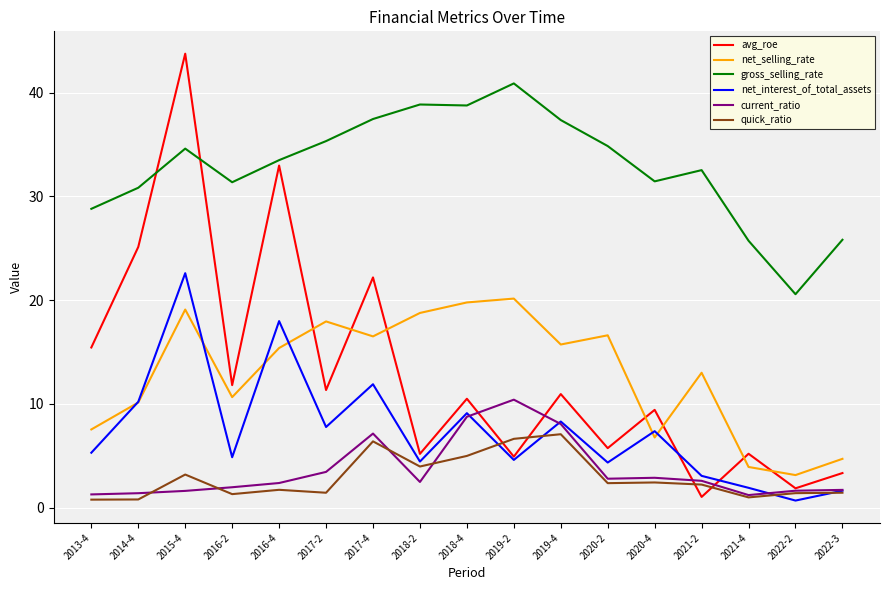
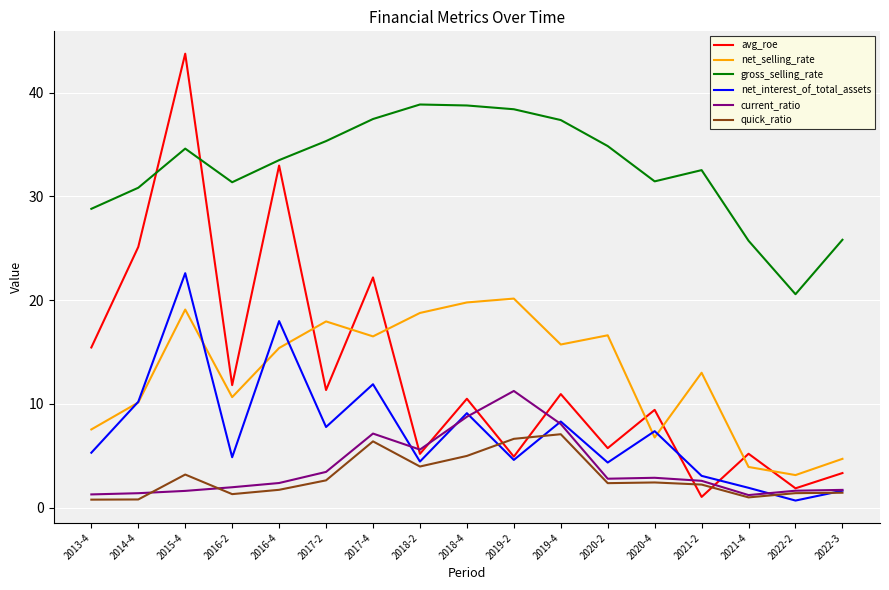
  {
    "avg_roe": {
      "2013-4": 15.4,
      "2014-4": 25.1,
      "2015-4": 43.8,
      "2016-2": 11.8,
      "2016-4": 33.0,
      "2017-2": 11.3,
      "2017-4": 22.2,
      "2018-2": 5.2,
      "2018-4": 10.5,
      "2019-2": 4.9,
      "2019-4": 11.0,
      "2020-2": 5.7,
      "2020-4": 9.4,
      "2021-2": 1.0,
      "2021-4": 5.2,
      "2022-3": 3.3
    },
    "net_selling_rate": {
      "2013-4": 7.5,
      "2015-4": 19.1,
      "2016-2": 10.7,
      "2016-4": 15.4,
      "2017-2": 18.0,
      "2017-4": 16.5,
      "2018-2": 18.8,
      "2018-4": 19.8,
      "2019-2": 20.2,
      "2019-4": 15.7,
      "2020-2": 16.6,
      "2020-4": 6.8,
      "2021-2": 13.0,
      "2021-4": 3.9,
      "2022-2": 3.1,
      "2022-3": 4.7
    },
    "gross_selling_rate": {
      "2013-4": 28.8,
      "2014-4": 30.8,
      "2015-4": 34.6,
      "2016-2": 31.4,
      "2016-4": 33.5,
      "2017-2": 35.3,
      "2017-4": 37.5,
      "2018-2": 38.9,
      "2018-4": 38.8,
-     "2019-2": 40.9,
+     "2019-2": 38.4,
      "2019-4": 37.4,
      "2020-2": 34.8,
      "2020-4": 31.4,
      "2021-2": 32.5,
      "2021-4": 25.7,
      "2022-2": 20.6,
      "2022-3": 25.8
    },
    "net_interest_of_total_assets": {
      "2013-4": 5.3,
      "2015-4": 22.6,
      "2016-2": 4.9,
      "2016-4": 18.0,
      "2017-2": 7.8,
      "2017-4": 11.9,
      "2018-2": 4.4,
      "2018-4": 9.1,
      "2019-2": 4.6,
      "2020-2": 4.4,
      "2020-4": 7.4,
      "2021-2": 3.1,
      "2021-4": 1.9,
      "2022-2": 0.7
    },
    "current_ratio": {
      "2013-4": 1.3,
      "2014-4": 1.4,
      "2015-4": 1.6,
      "2016-2": 2.0,
      "2016-4": 2.4,
      "2017-2": 3.5,
      "2017-4": 7.1,
-     "2018-2": 2.5,
+     "2018-2": 5.6,
      "2018-4": 8.8,
-     "2019-2": 10.4,
+     "2019-2": 11.3,
      "2020-2": 2.8,
      "2020-4": 2.9,
      "2021-2": 2.6
    },
    "quick_ratio": {
      "2013-4": 0.8,
      "2014-4": 0.8,
      "2015-4": 3.2,
      "2016-2": 1.3,
      "2016-4": 1.7,
-     "2017-2": 1.4,
+     "2017-2": 2.6,
      "2017-4": 6.4,
      "2018-2": 4.0,
      "2018-4": 5.0,
      "2019-2": 6.6,
      "2019-4": 7.1,
      "2020-2": 2.4,
      "2020-4": 2.4,
      "2021-2": 2.2
    }
  }
